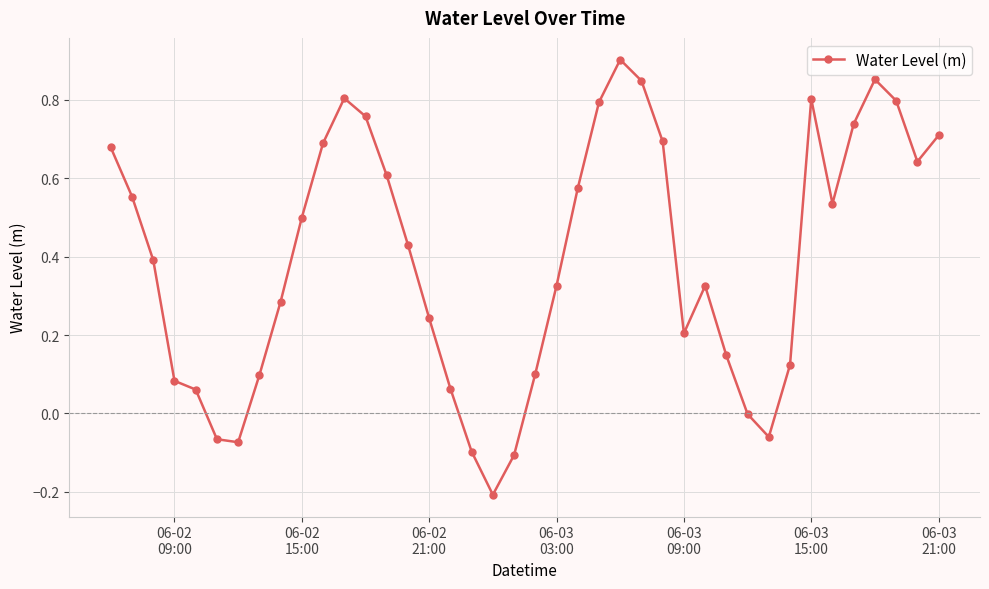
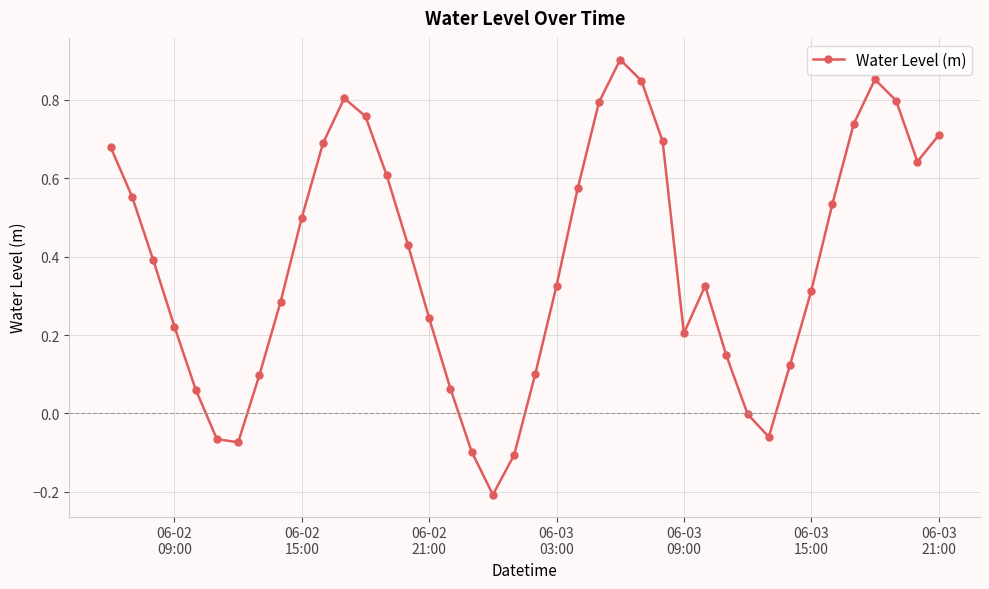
  {
-   "06-02 09:00": 0.08,
+   "06-02 09:00": 0.22,
    "06-02 15:00": 0.50,
    "06-02 21:00": 0.24,
    "06-03 03:00": 0.33,
    "06-03 09:00": 0.20,
-   "06-03 15:00": 0.80,
+   "06-03 15:00": 0.31,
    "06-03 21:00": 0.71
  }
